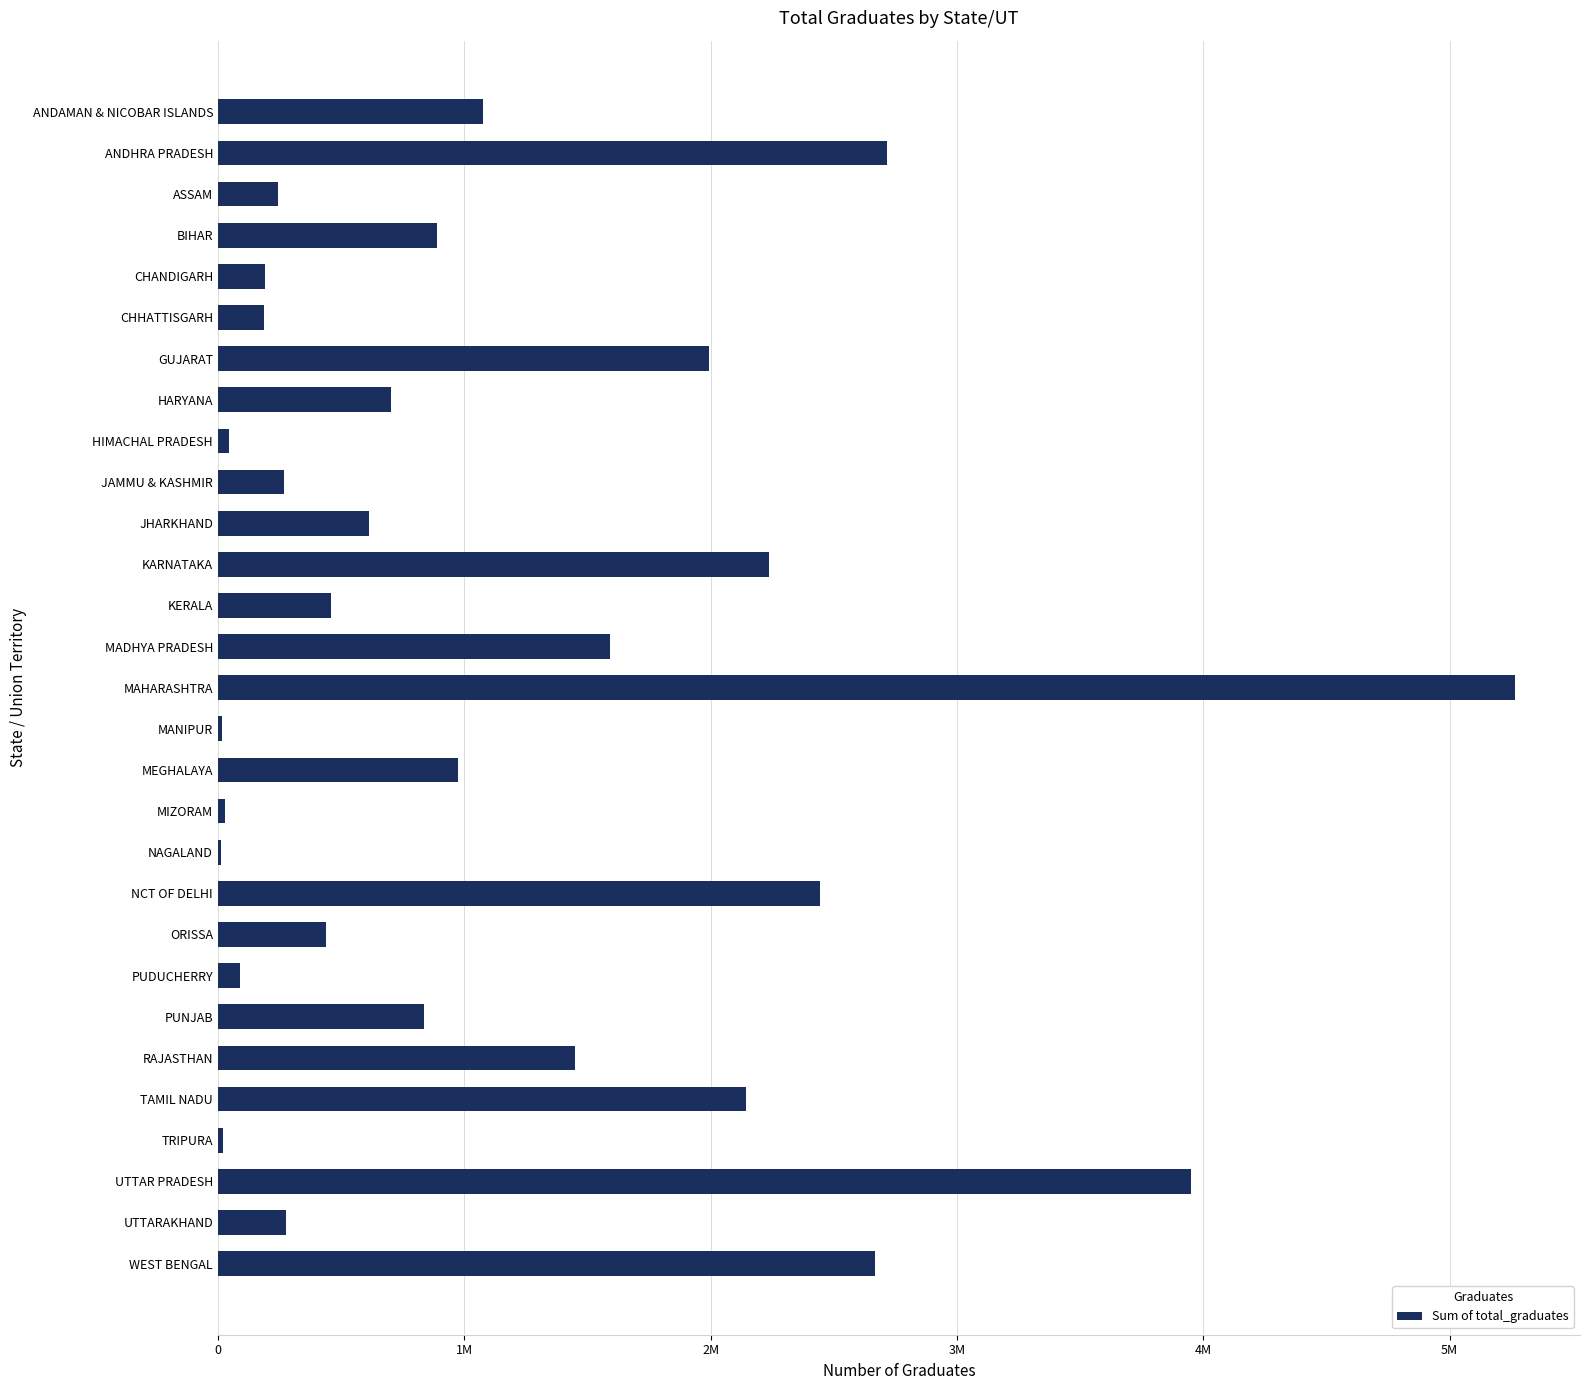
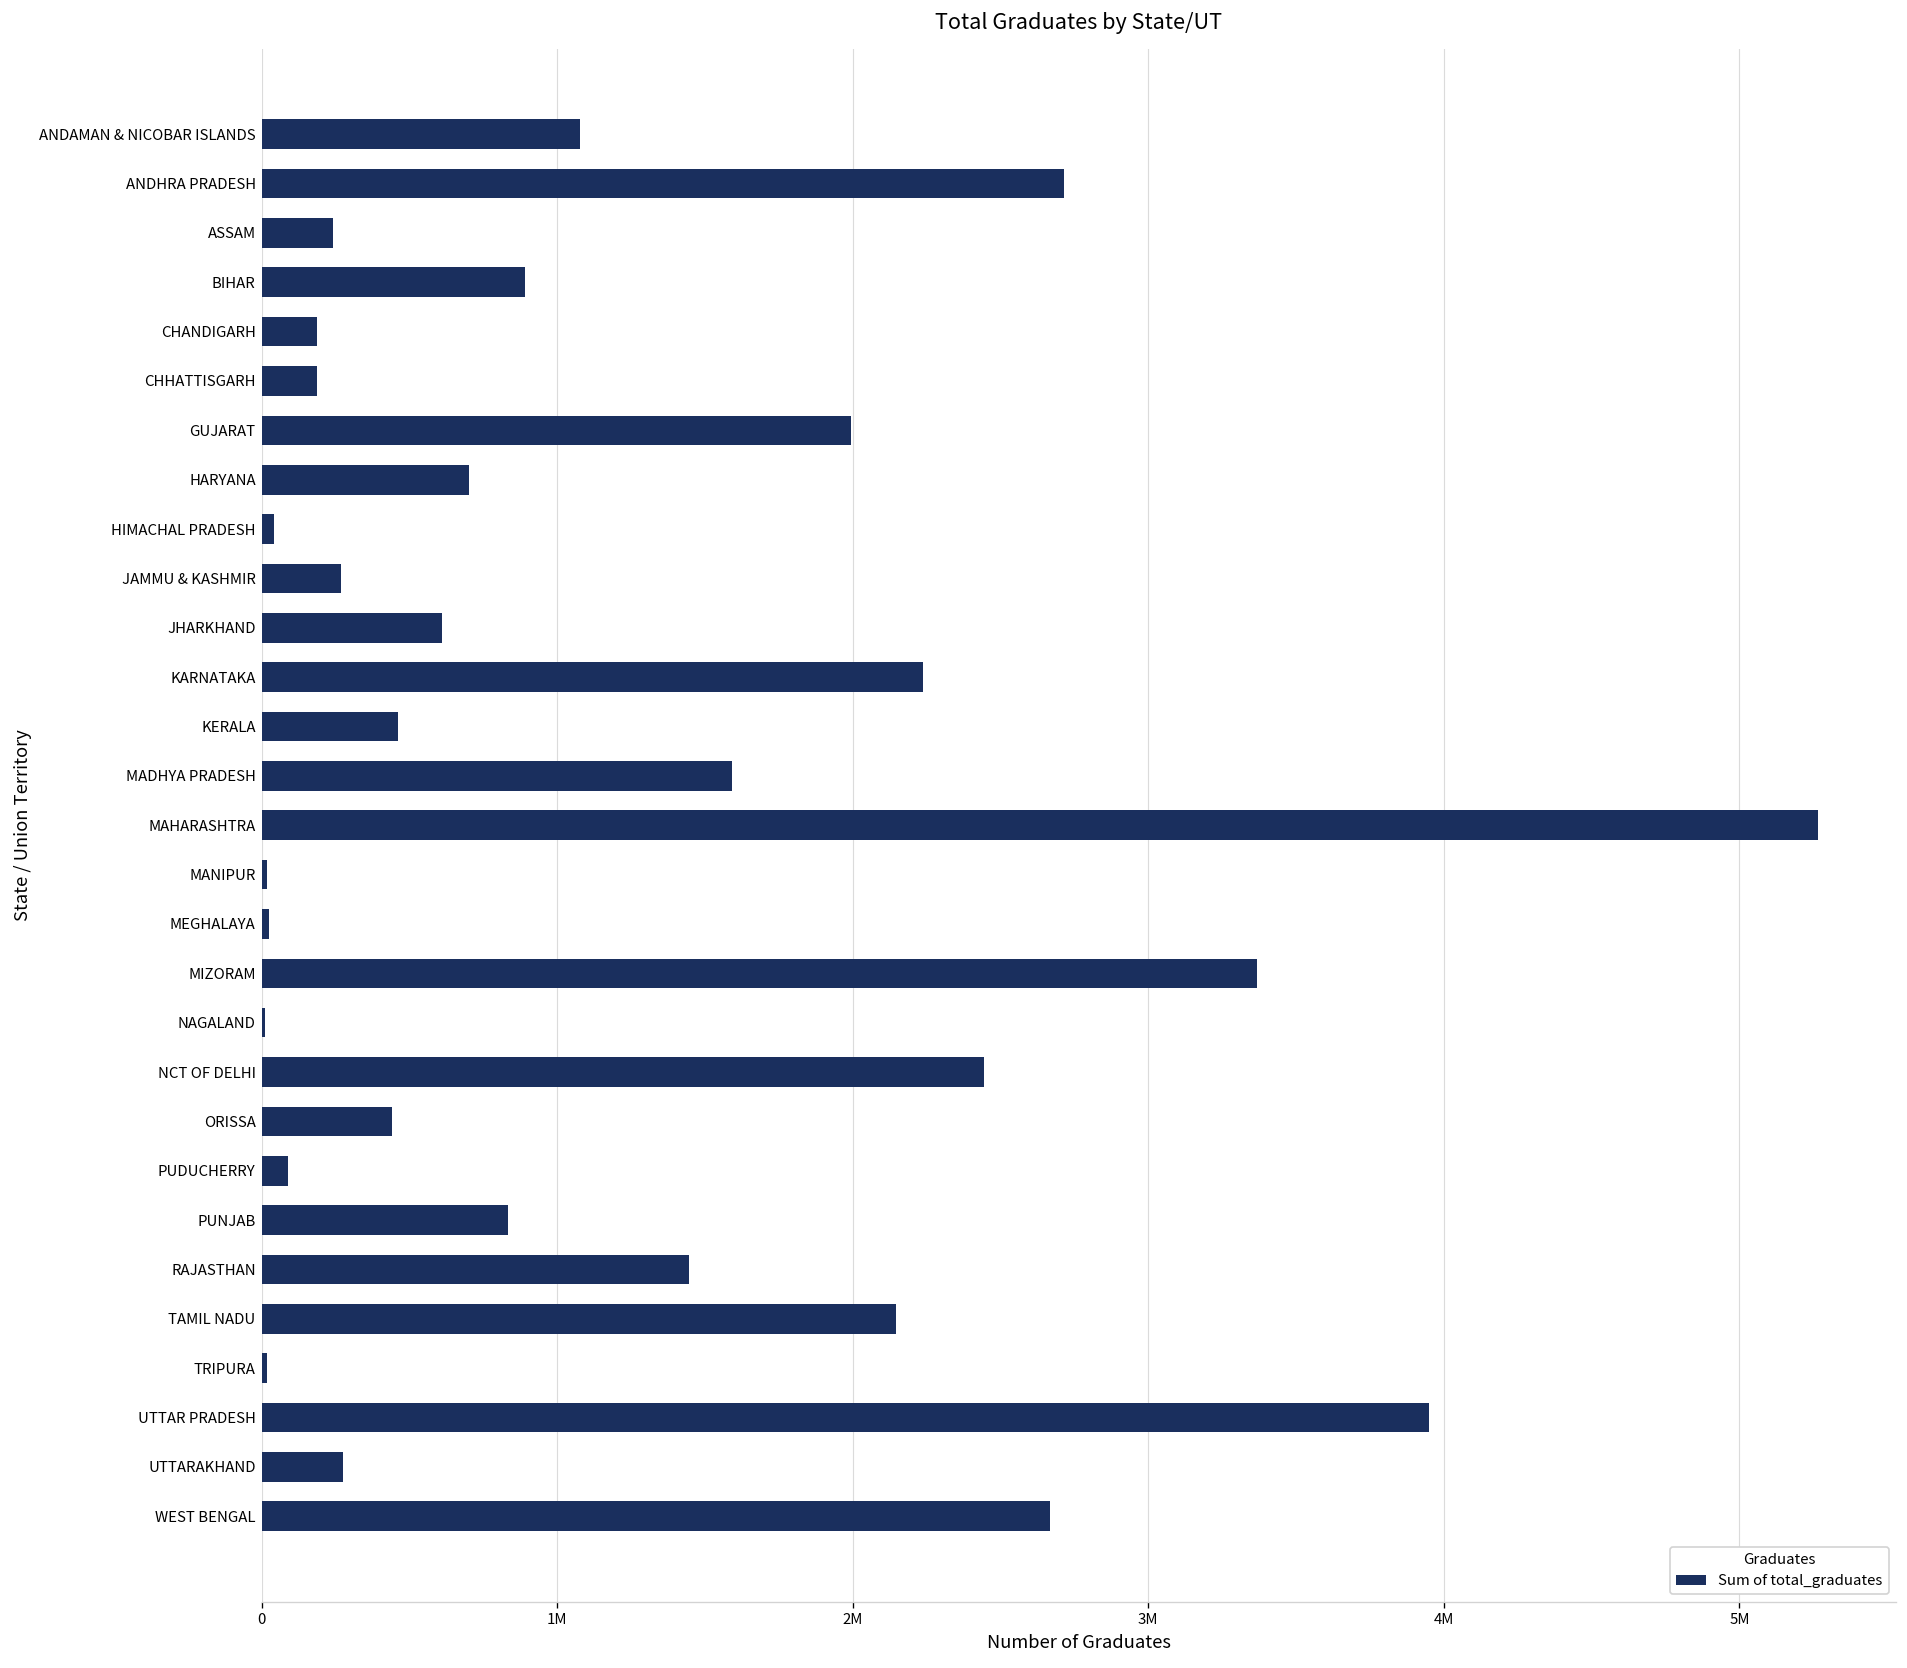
  {
    "ANDAMAN & NICOBAR ISLANDS": 1080000,
    "ANDHRA PRADESH": 2720000,
    "ASSAM": 240000,
    "BIHAR": 890000,
    "CHANDIGARH": 190000,
    "CHHATTISGARH": 190000,
    "GUJARAT": 1990000,
    "HARYANA": 700000,
    "HIMACHAL PRADESH": 40000,
    "JAMMU & KASHMIR": 270000,
    "JHARKHAND": 610000,
    "KARNATAKA": 2240000,
    "KERALA": 460000,
    "MADHYA PRADESH": 1590000,
    "MAHARASHTRA": 5270000,
    "MANIPUR": 20000,
-   "MEGHALAYA": 970000,
-   "MIZORAM": 30000,
+   "MEGHALAYA": 30000,
+   "MIZORAM": 3370000,
    "NAGALAND": 10000,
    "NCT OF DELHI": 2440000,
    "ORISSA": 440000,
    "PUDUCHERRY": 90000,
    "PUNJAB": 840000,
    "RAJASTHAN": 1450000,
    "TAMIL NADU": 2140000,
    "TRIPURA": 20000,
    "UTTAR PRADESH": 3950000,
    "UTTARAKHAND": 270000,
    "WEST BENGAL": 2670000
  }
